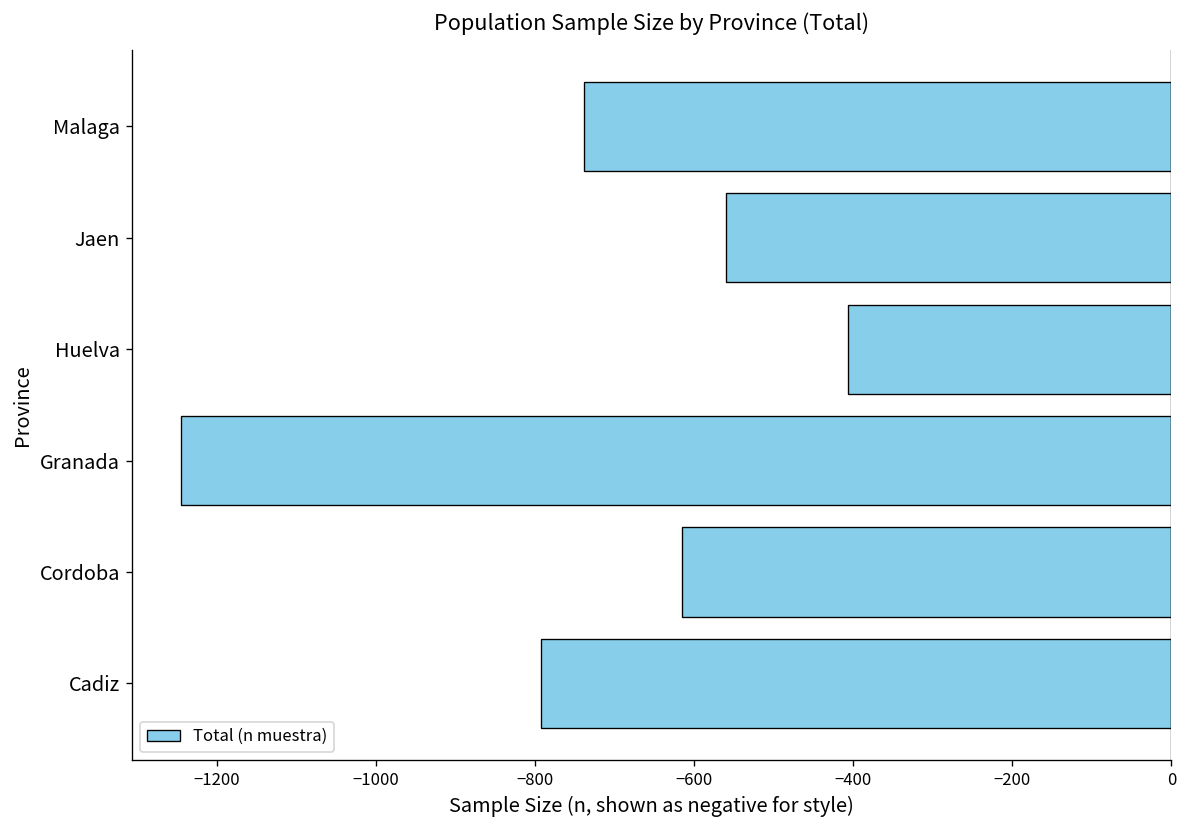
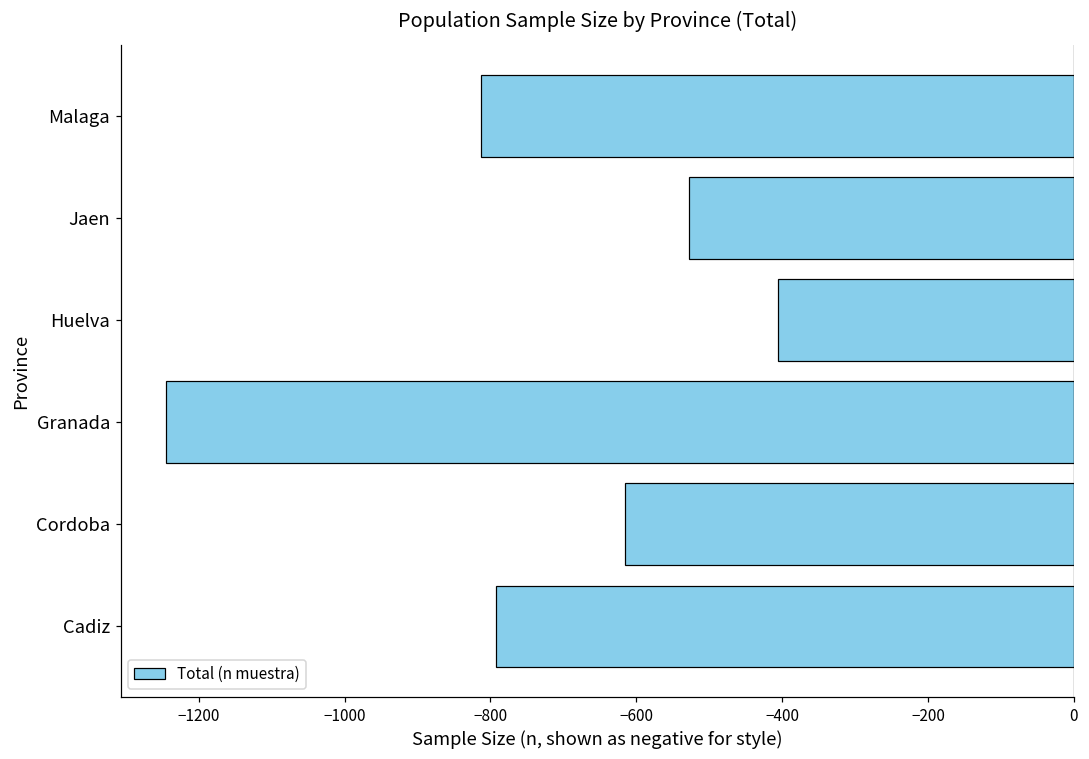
  {
-   "Malaga": -740,
-   "Jaen": -560,
+   "Malaga": -810,
+   "Jaen": -530,
    "Huelva": -410,
    "Granada": -1250,
    "Cordoba": -620,
    "Cadiz": -790
  }
